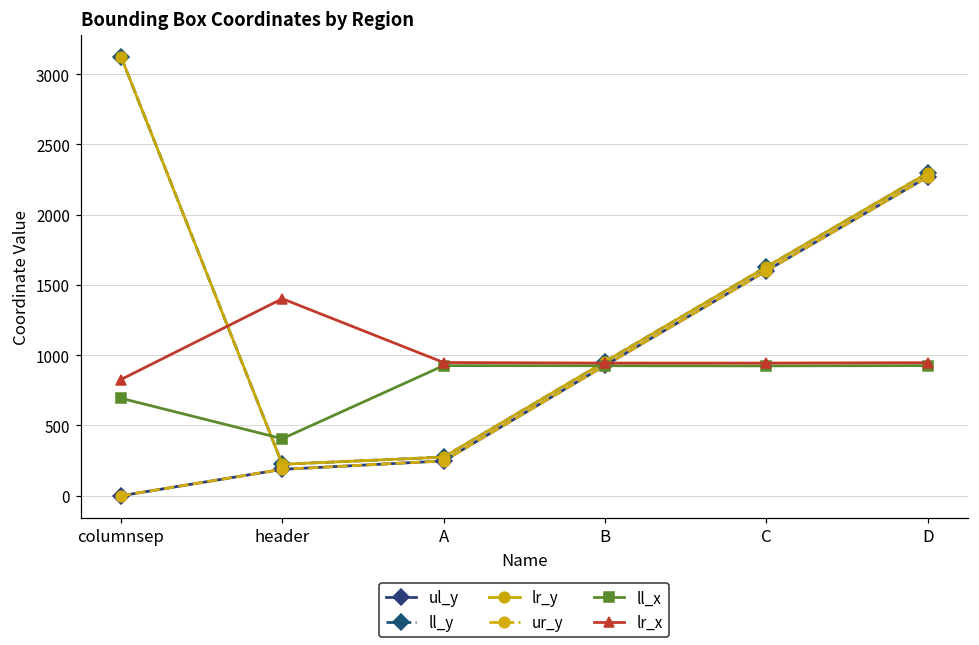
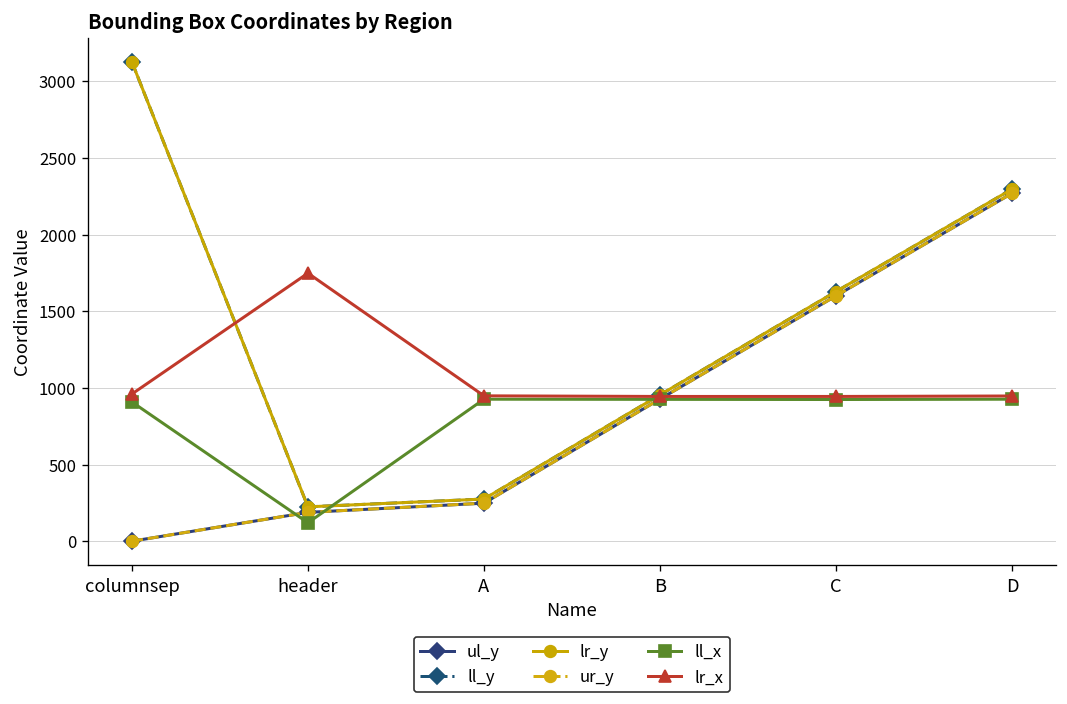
  {
    "ll_x": {
-     "columnsep": 690,
-     "header": 410,
+     "columnsep": 910,
+     "header": 120,
      "A": 930,
      "D": 930
    },
    "lr_x": {
-     "columnsep": 830,
-     "header": 1400,
+     "columnsep": 960,
+     "header": 1750,
      "A": 950,
      "D": 950
    }
  }
